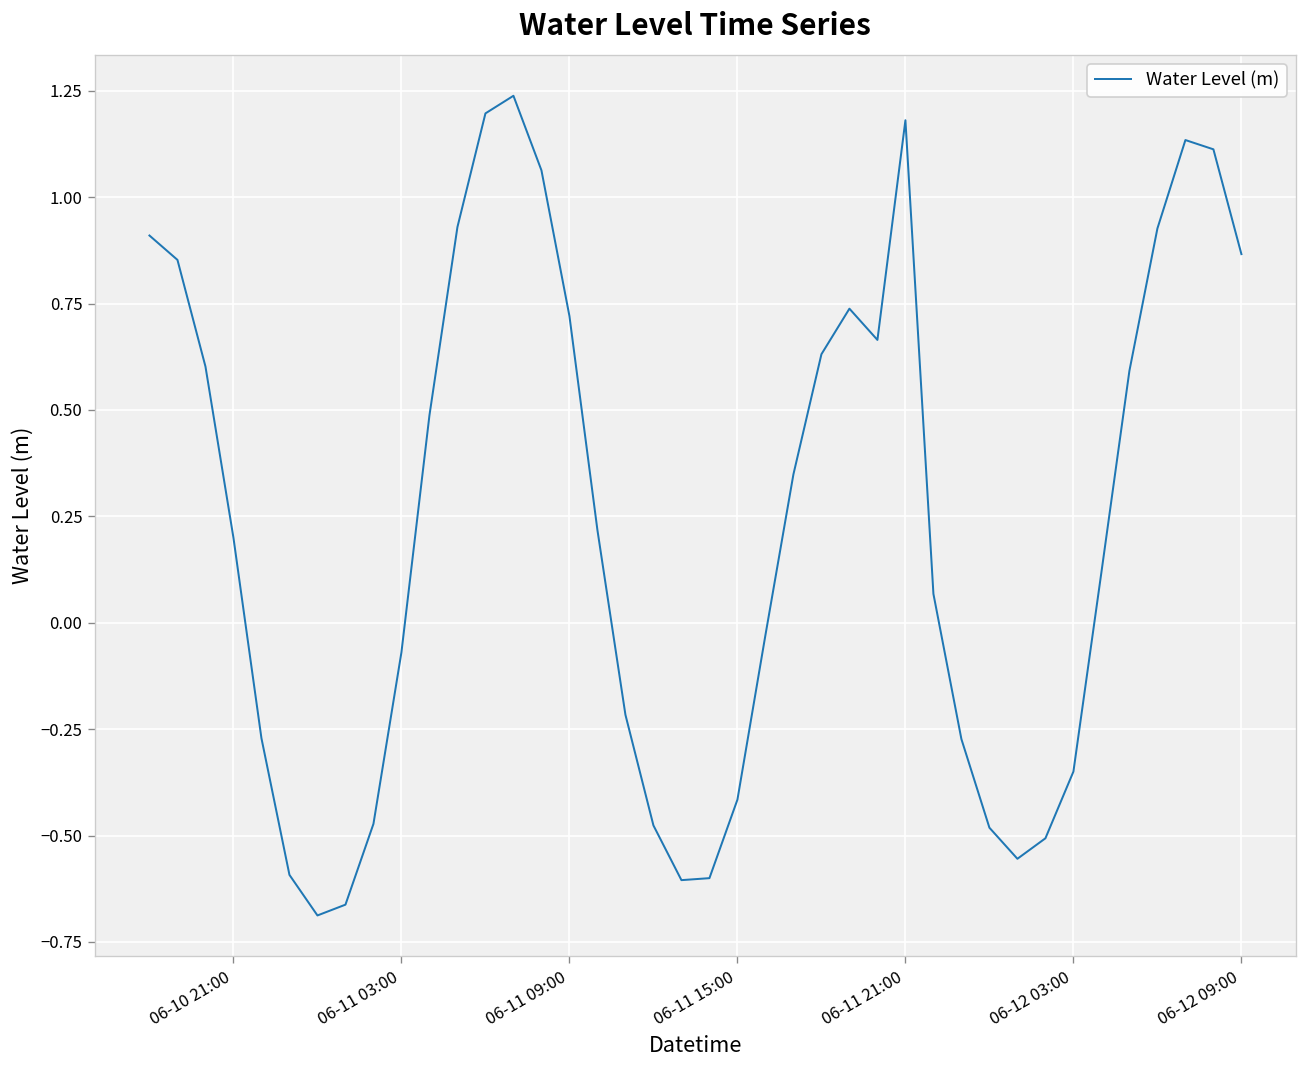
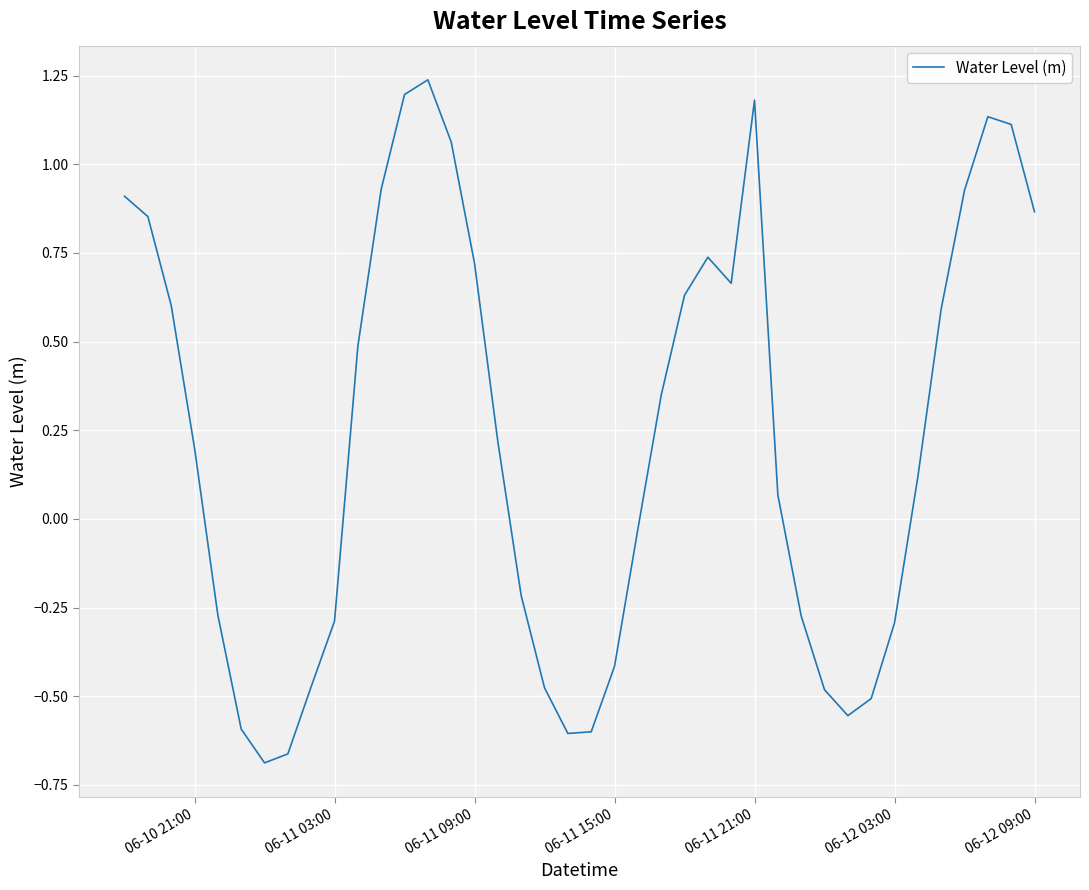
  {
    "06-10 21:00": 0.20,
-   "06-11 03:00": -0.07,
+   "06-11 03:00": -0.29,
    "06-11 09:00": 0.72,
    "06-11 15:00": -0.42,
    "06-11 21:00": 1.18,
-   "06-12 03:00": -0.35,
+   "06-12 03:00": -0.29,
    "06-12 09:00": 0.87
  }
